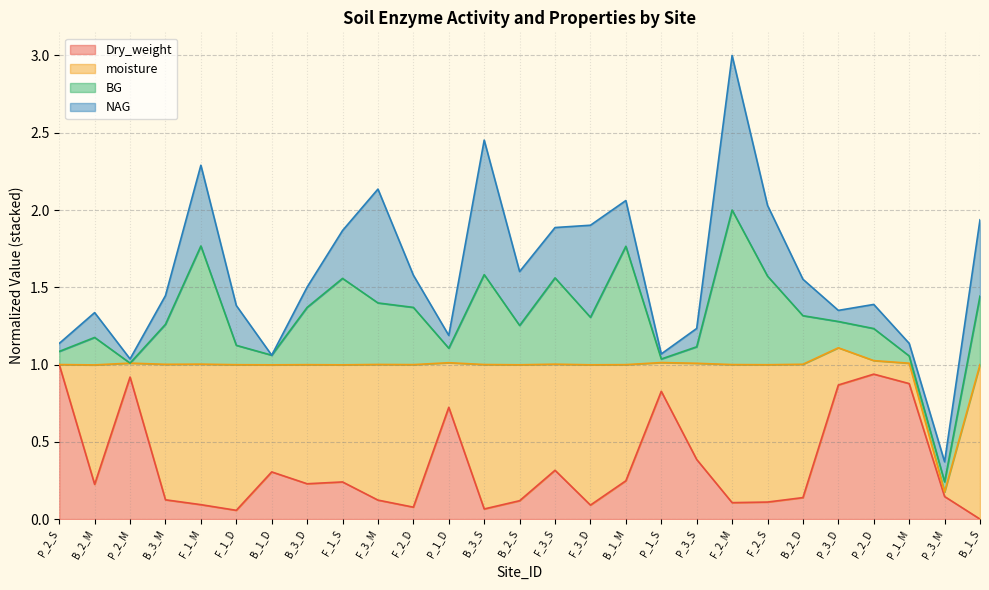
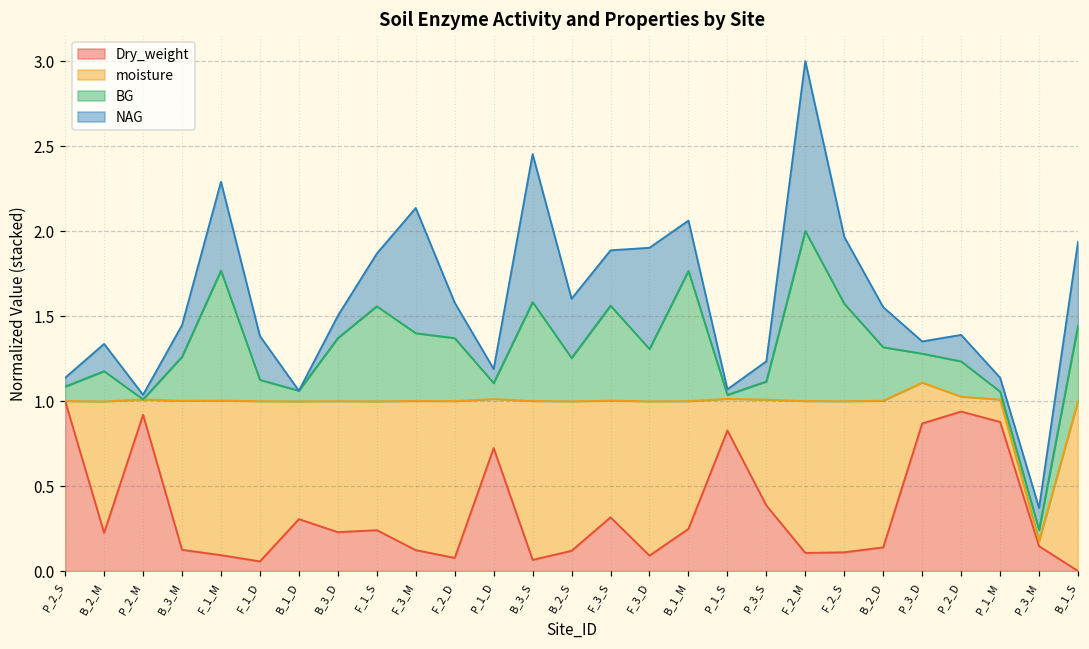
  {
    "Dry_weight": {
      "B_2_M": 0.22,
      "P_2_M": 0.92,
      "B_3_M": 0.12,
      "F_1_M": 0.09,
      "F_1_D": 0.06,
      "B_1_D": 0.31,
      "B_3_D": 0.23,
      "F_1_S": 0.24,
      "F_3_M": 0.12,
      "F_2_D": 0.08,
      "P_1_D": 0.72,
      "B_3_S": 0.07,
      "B_2_S": 0.12,
      "F_3_S": 0.32,
      "F_3_D": 0.09,
      "B_1_M": 0.25,
      "P_1_S": 0.83,
      "P_3_S": 0.39,
      "F_2_M": 0.11,
      "F_2_S": 0.11,
      "B_2_D": 0.14,
      "P_3_D": 0.87,
      "P_2_D": 0.94,
      "P_1_M": 0.88,
      "P_3_M": 0.15,
      "B_1_S": 0.00
    },
    "moisture": {
      "B_2_M": 0.77,
      "B_3_M": 0.88,
      "F_1_M": 0.91,
      "F_1_D": 0.94,
      "B_1_D": 0.69,
      "B_3_D": 0.77,
      "F_1_S": 0.76,
      "F_3_M": 0.88,
      "F_2_D": 0.92,
      "P_1_D": 0.29,
      "B_3_S": 0.93,
      "B_2_S": 0.88,
      "F_3_S": 0.69,
      "F_3_D": 0.91,
      "B_1_M": 0.75,
      "P_1_S": 0.19,
      "P_3_S": 0.62,
      "F_2_M": 0.89,
      "F_2_S": 0.89,
      "B_2_D": 0.86,
      "P_3_D": 0.24,
      "P_2_D": 0.09,
      "P_1_M": 0.13,
      "P_3_M": 0.03,
      "B_1_S": 1.00
    },
    "BG": {
      "P_2_S": 0.08,
      "B_2_M": 0.18,
      "B_3_M": 0.26,
      "F_1_M": 0.76,
      "F_1_D": 0.13,
      "B_3_D": 0.37,
      "F_1_S": 0.56,
      "F_3_M": 0.40,
      "F_2_D": 0.37,
      "P_1_D": 0.09,
      "B_3_S": 0.58,
      "B_2_S": 0.25,
      "F_3_S": 0.56,
      "F_3_D": 0.31,
      "B_1_M": 0.77,
      "P_1_S": 0.02,
      "P_3_S": 0.11,
      "F_2_M": 1.00,
      "F_2_S": 0.57,
      "B_2_D": 0.31,
      "P_3_D": 0.17,
      "P_2_D": 0.21,
      "P_1_M": 0.05,
      "P_3_M": 0.07,
      "B_1_S": 0.44
    },
    "NAG": {
      "P_2_S": 0.05,
      "B_2_M": 0.16,
      "P_2_M": 0.03,
      "B_3_M": 0.19,
      "F_1_M": 0.52,
      "F_1_D": 0.26,
      "B_3_D": 0.13,
      "F_1_S": 0.31,
      "F_3_M": 0.74,
      "F_2_D": 0.21,
      "P_1_D": 0.08,
      "B_3_S": 0.87,
      "B_2_S": 0.35,
      "F_3_S": 0.33,
      "F_3_D": 0.60,
      "B_1_M": 0.30,
      "P_1_S": 0.03,
      "P_3_S": 0.12,
      "F_2_M": 1.00,
-     "F_2_S": 0.46,
+     "F_2_S": 0.39,
      "B_2_D": 0.24,
      "P_3_D": 0.07,
      "P_2_D": 0.16,
      "P_1_M": 0.08,
      "P_3_M": 0.13,
      "B_1_S": 0.49
    }
  }
